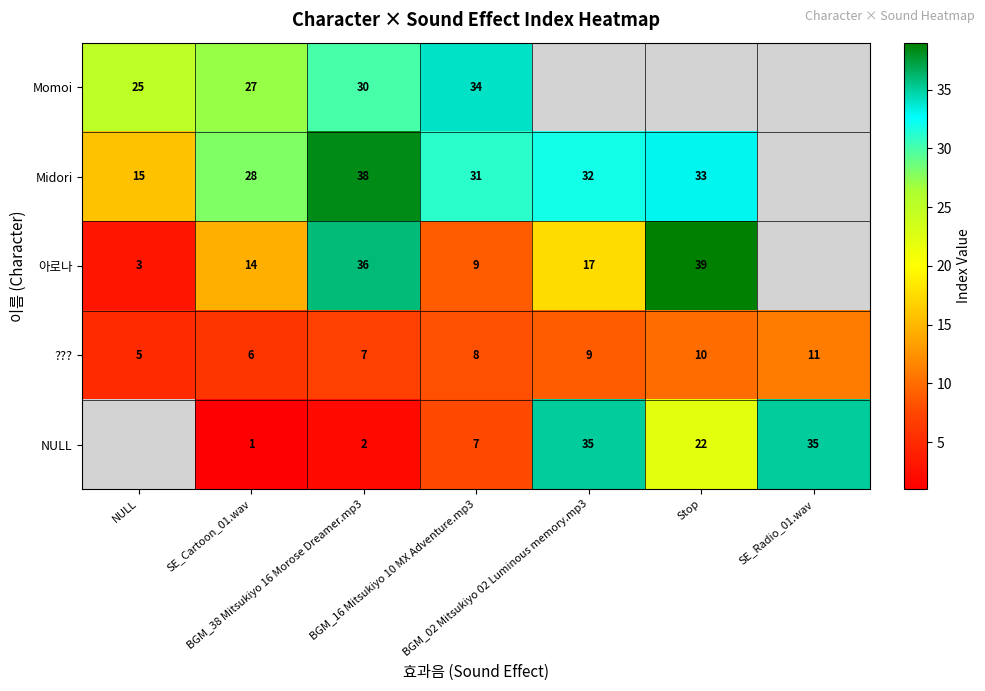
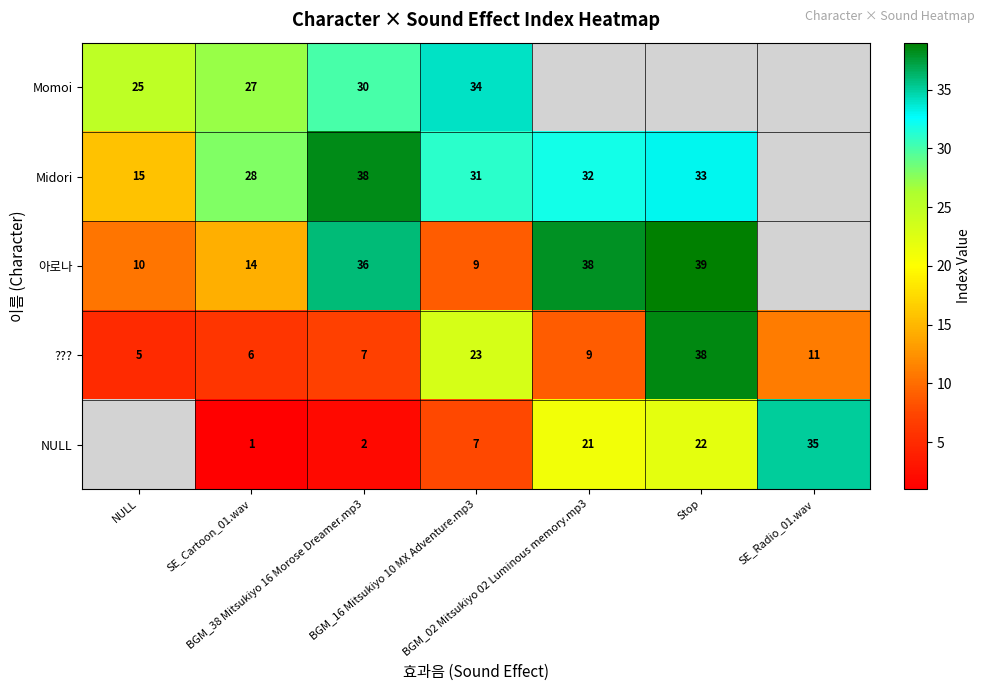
  {
    "Momoi": {
      "NULL": 25,
      "SE_Cartoon_01.wav": 27,
      "BGM_38 Mitsukiyo 16 Morose Dreamer.mp3": 30,
      "BGM_16 Mitsukiyo 10 MX Adventure.mp3": 34
    },
    "Midori": {
      "NULL": 15,
      "SE_Cartoon_01.wav": 28,
      "BGM_38 Mitsukiyo 16 Morose Dreamer.mp3": 38,
      "BGM_16 Mitsukiyo 10 MX Adventure.mp3": 31,
      "BGM_02 Mitsukiyo 02 Luminous memory.mp3": 32,
      "Stop": 33
    },
    "아로나": {
-     "NULL": 3,
+     "NULL": 10,
      "SE_Cartoon_01.wav": 14,
      "BGM_38 Mitsukiyo 16 Morose Dreamer.mp3": 36,
      "BGM_16 Mitsukiyo 10 MX Adventure.mp3": 9,
-     "BGM_02 Mitsukiyo 02 Luminous memory.mp3": 17,
+     "BGM_02 Mitsukiyo 02 Luminous memory.mp3": 38,
      "Stop": 39
    },
    "???": {
      "NULL": 5,
      "SE_Cartoon_01.wav": 6,
      "BGM_38 Mitsukiyo 16 Morose Dreamer.mp3": 7,
-     "BGM_16 Mitsukiyo 10 MX Adventure.mp3": 8,
+     "BGM_16 Mitsukiyo 10 MX Adventure.mp3": 23,
      "BGM_02 Mitsukiyo 02 Luminous memory.mp3": 9,
-     "Stop": 10,
+     "Stop": 38,
      "SE_Radio_01.wav": 11
    },
    "NULL": {
      "SE_Cartoon_01.wav": 1,
      "BGM_38 Mitsukiyo 16 Morose Dreamer.mp3": 2,
      "BGM_16 Mitsukiyo 10 MX Adventure.mp3": 7,
-     "BGM_02 Mitsukiyo 02 Luminous memory.mp3": 35,
+     "BGM_02 Mitsukiyo 02 Luminous memory.mp3": 21,
      "Stop": 22,
      "SE_Radio_01.wav": 35
    }
  }
